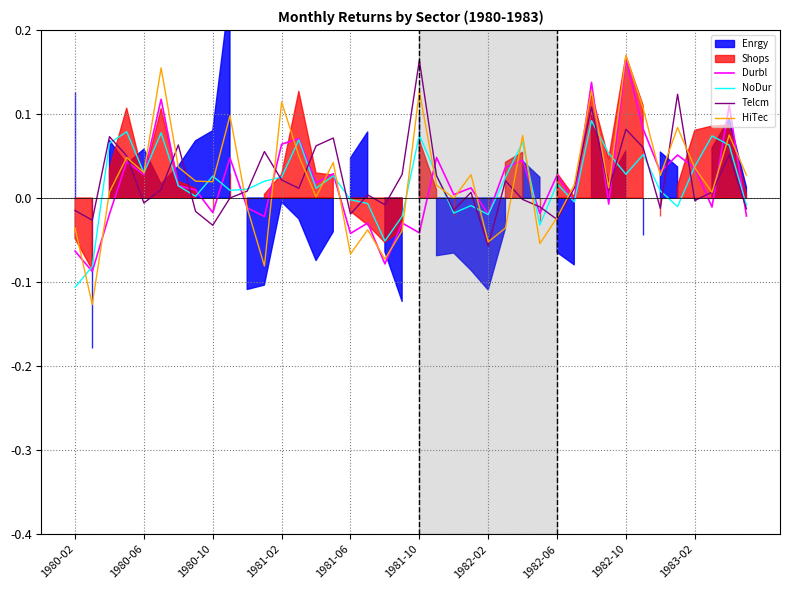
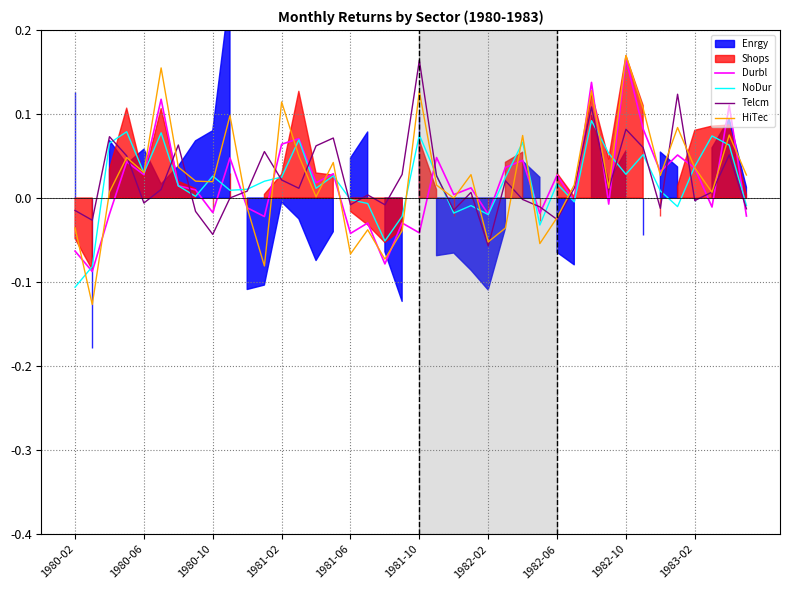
  {
    "Durbl": {
      "1980-02": -0.06,
      "1980-10": -0.02,
      "1981-02": 0.06,
      "1981-06": -0.04,
      "1981-10": -0.04,
      "1982-06": 0.03,
      "1982-10": 0.17
    },
    "NoDur": {
      "1980-02": -0.11,
      "1980-10": 0.03,
      "1981-02": 0.02,
      "1981-06": 0.00,
      "1981-10": 0.08,
      "1982-06": 0.02,
      "1982-10": 0.03
    },
    "Telcm": {
      "1980-02": -0.01,
      "1980-06": -0.01,
-     "1980-10": -0.03,
+     "1980-10": -0.04,
      "1981-02": 0.02,
-     "1981-06": -0.02,
+     "1981-06": -0.01,
      "1981-10": 0.16,
      "1982-02": -0.06,
      "1982-10": 0.08,
      "1983-02": 0.00
    },
    "HiTec": {
      "1980-02": -0.04,
      "1980-10": 0.02,
      "1981-02": 0.11,
      "1981-06": -0.07,
      "1981-10": 0.13,
      "1982-02": -0.05,
      "1982-10": 0.17
    }
  }
